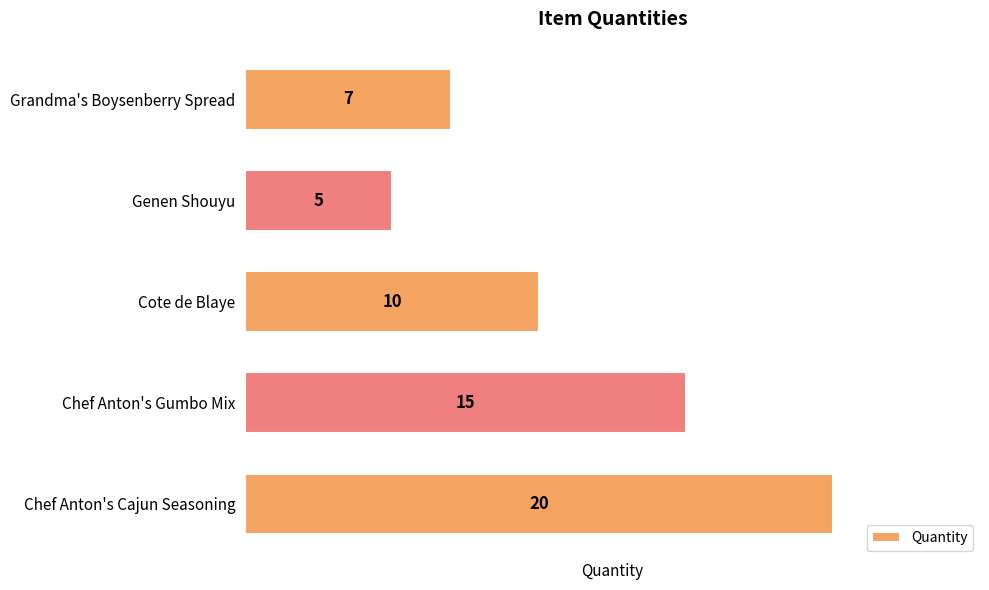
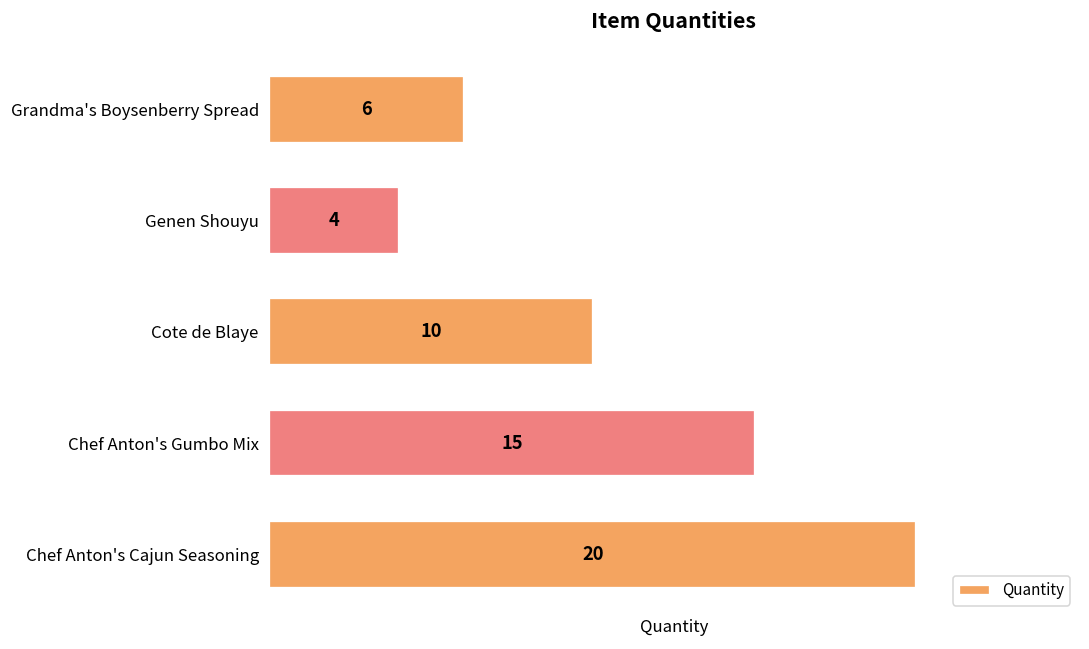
  {
-   "Grandma's Boysenberry Spread": 7,
-   "Genen Shouyu": 5,
+   "Grandma's Boysenberry Spread": 6,
+   "Genen Shouyu": 4,
    "Cote de Blaye": 10,
    "Chef Anton's Gumbo Mix": 15,
    "Chef Anton's Cajun Seasoning": 20
  }
